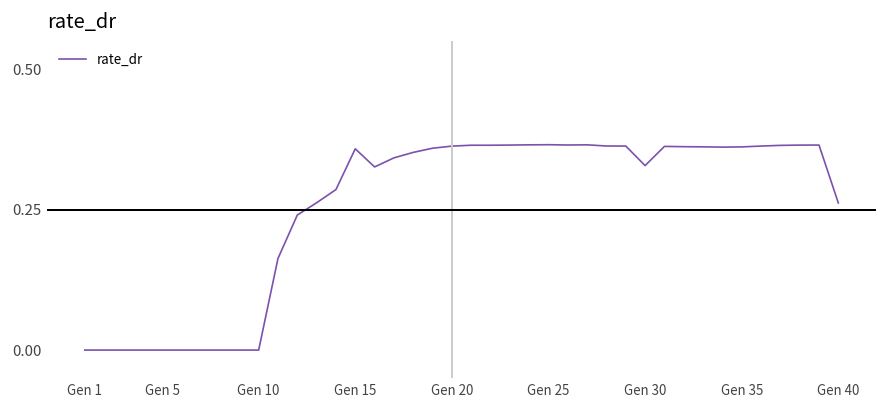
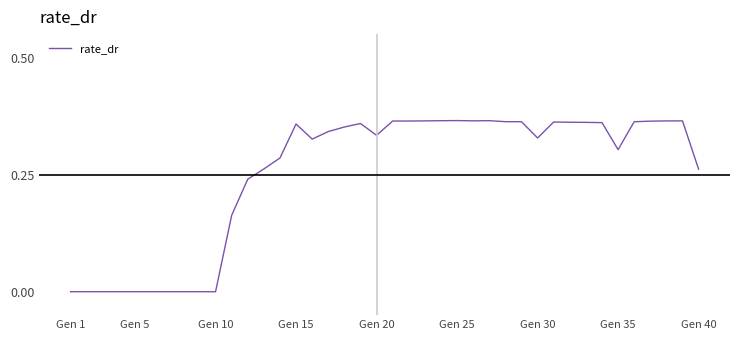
  {
    "Gen 1": 0.00,
    "Gen 5": 0.00,
    "Gen 10": 0.00,
    "Gen 15": 0.36,
-   "Gen 20": 0.36,
+   "Gen 20": 0.33,
    "Gen 25": 0.37,
    "Gen 30": 0.33,
-   "Gen 35": 0.36,
+   "Gen 35": 0.30,
    "Gen 40": 0.26
  }
